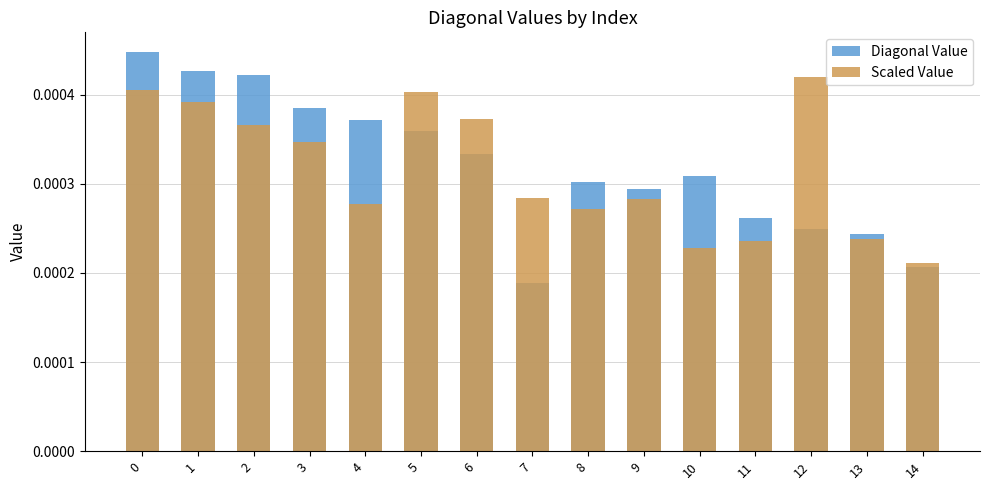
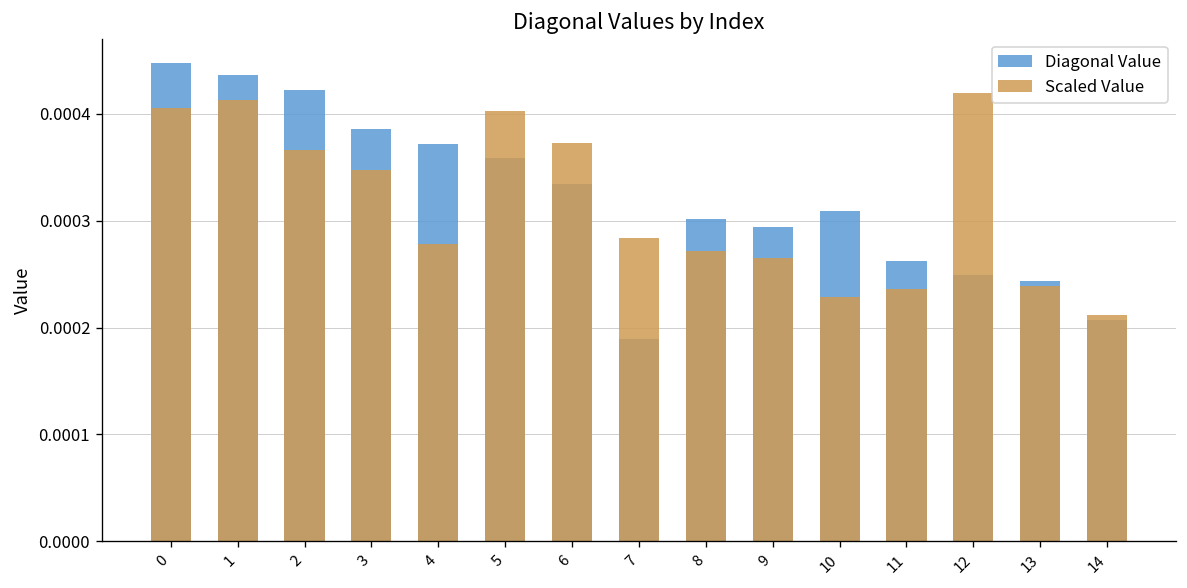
  {
    "Diagonal Value": {
      "0": 0.00045,
-     "1": 0.00043,
+     "1": 0.00044,
      "2": 0.00042,
      "3": 0.00039,
      "4": 0.00037,
      "8": 0.00030,
      "9": 0.00029,
      "10": 0.00031,
      "11": 0.00026,
      "13": 0.00024
    },
    "Scaled Value": {
-     "1": 0.00039,
+     "1": 0.00041,
      "5": 0.00040,
      "6": 0.00037,
      "7": 0.00028,
-     "9": 0.00028,
+     "9": 0.00026,
      "12": 0.00042,
      "14": 0.00021
    }
  }
